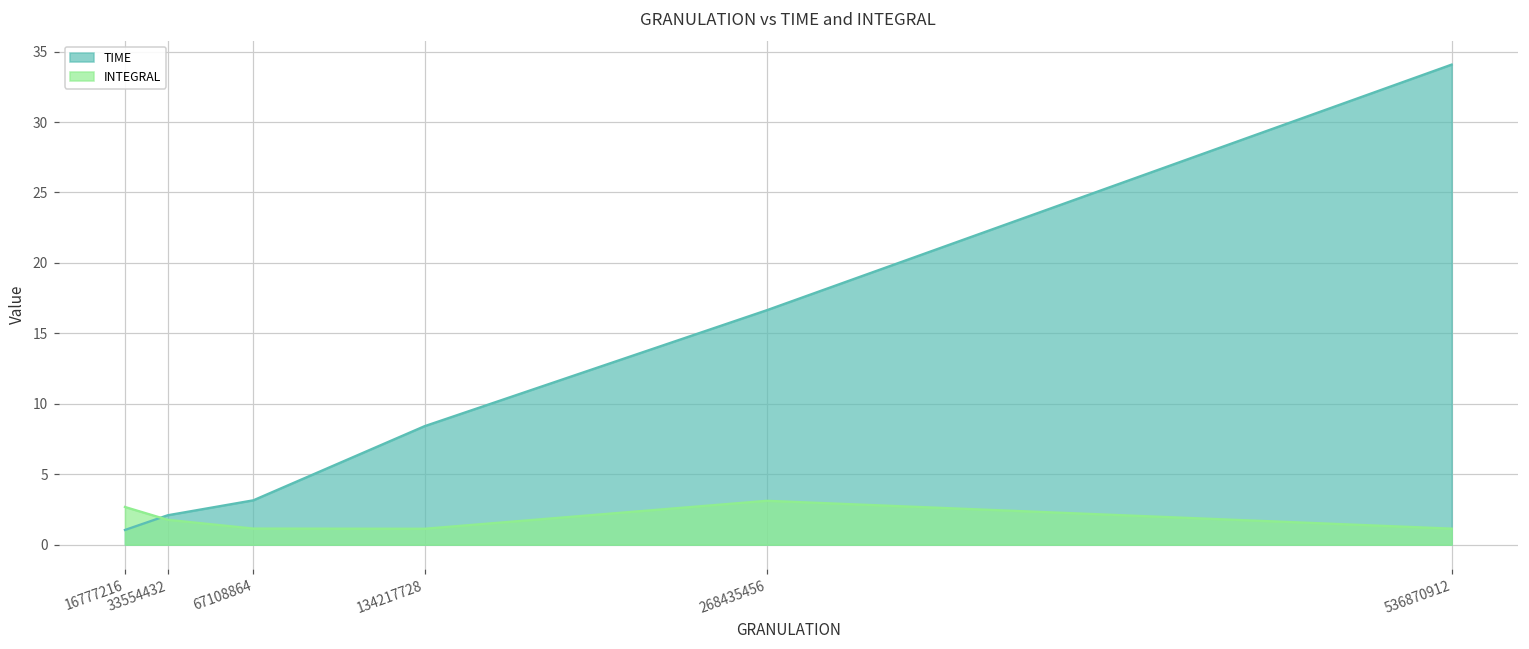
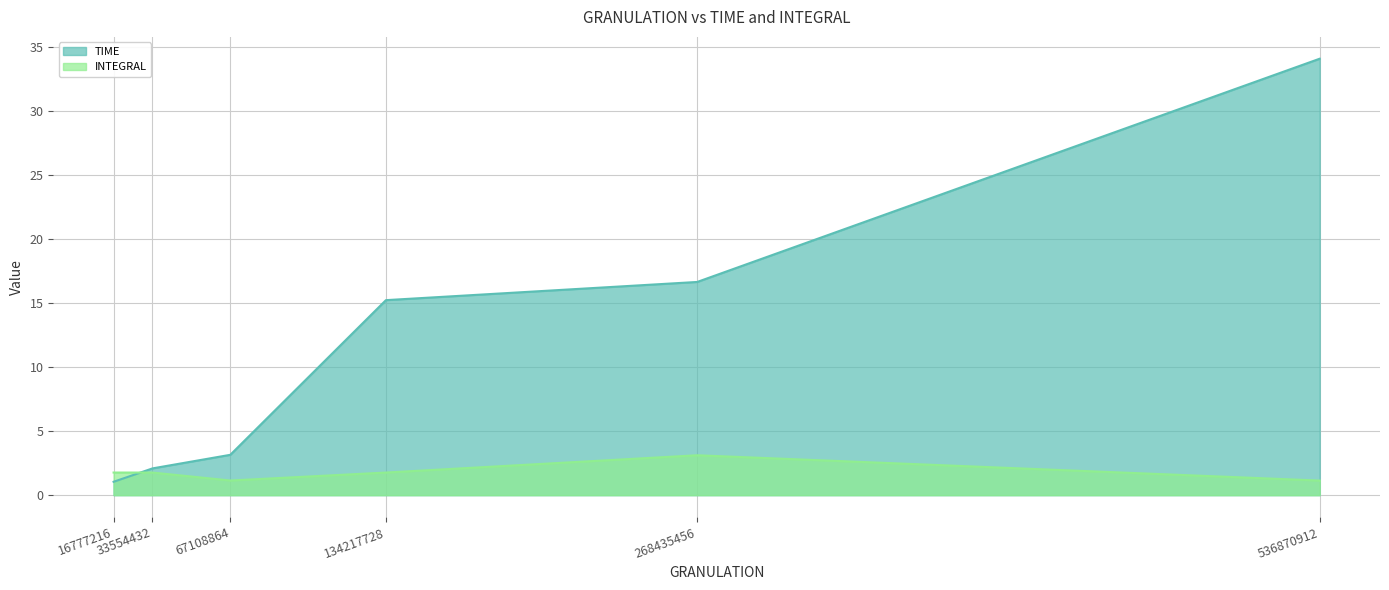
  {
    "TIME": {
      "16777216": 1.0,
      "33554432": 2.1,
      "67108864": 3.1,
-     "134217728": 8.4,
+     "134217728": 15.2,
      "268435456": 16.6,
      "536870912": 34.1
    },
    "INTEGRAL": {
-     "16777216": 2.7,
+     "16777216": 1.8,
      "33554432": 1.8,
      "67108864": 1.1,
-     "134217728": 1.1,
+     "134217728": 1.8,
      "268435456": 3.1,
      "536870912": 1.1
    }
  }
